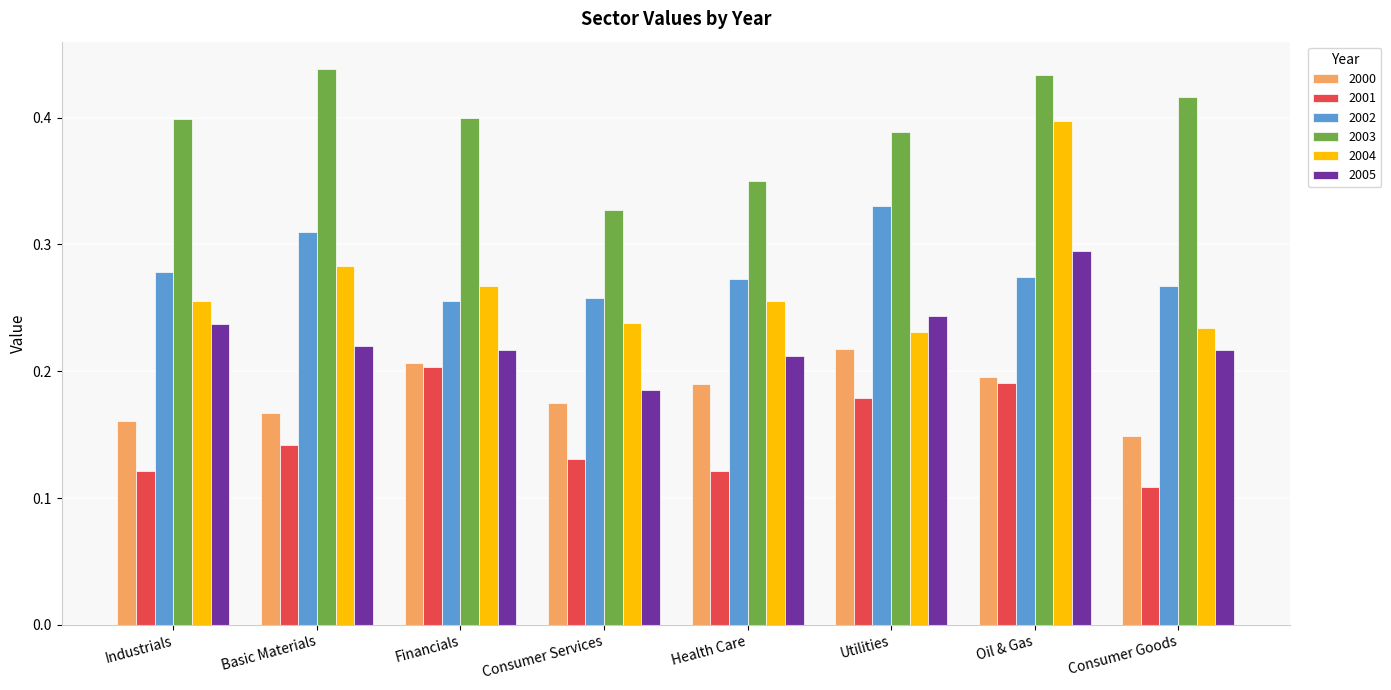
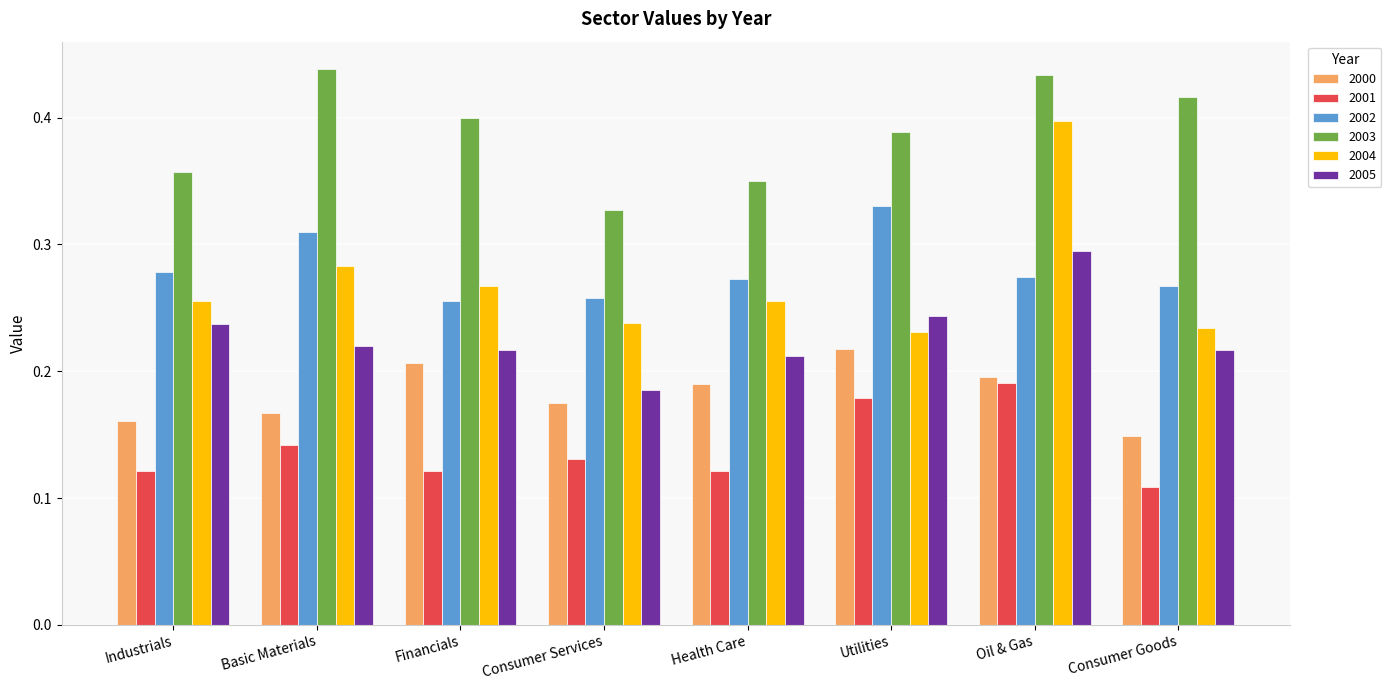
  {
    "2000": {
      "Industrials": 0.161,
      "Basic Materials": 0.167,
      "Financials": 0.206,
      "Consumer Services": 0.175,
      "Health Care": 0.190,
      "Utilities": 0.218,
      "Oil & Gas": 0.196,
      "Consumer Goods": 0.149
    },
    "2001": {
      "Industrials": 0.122,
      "Basic Materials": 0.141,
-     "Financials": 0.203,
+     "Financials": 0.122,
      "Consumer Services": 0.130,
      "Health Care": 0.121,
      "Utilities": 0.179,
      "Oil & Gas": 0.190,
      "Consumer Goods": 0.109
    },
    "2002": {
      "Industrials": 0.278,
      "Basic Materials": 0.309,
      "Financials": 0.255,
      "Consumer Services": 0.258,
      "Health Care": 0.273,
      "Utilities": 0.331,
      "Oil & Gas": 0.274,
      "Consumer Goods": 0.267
    },
    "2003": {
-     "Industrials": 0.399,
+     "Industrials": 0.357,
      "Basic Materials": 0.438,
      "Financials": 0.399,
      "Consumer Services": 0.327,
      "Health Care": 0.350,
      "Utilities": 0.388,
      "Oil & Gas": 0.434,
      "Consumer Goods": 0.416
    },
    "2004": {
      "Industrials": 0.256,
      "Basic Materials": 0.283,
      "Financials": 0.267,
      "Consumer Services": 0.238,
      "Health Care": 0.255,
      "Utilities": 0.231,
      "Oil & Gas": 0.397,
      "Consumer Goods": 0.234
    },
    "2005": {
      "Industrials": 0.237,
      "Basic Materials": 0.220,
      "Financials": 0.217,
      "Consumer Services": 0.185,
      "Health Care": 0.212,
      "Utilities": 0.243,
      "Oil & Gas": 0.295,
      "Consumer Goods": 0.216
    }
  }
